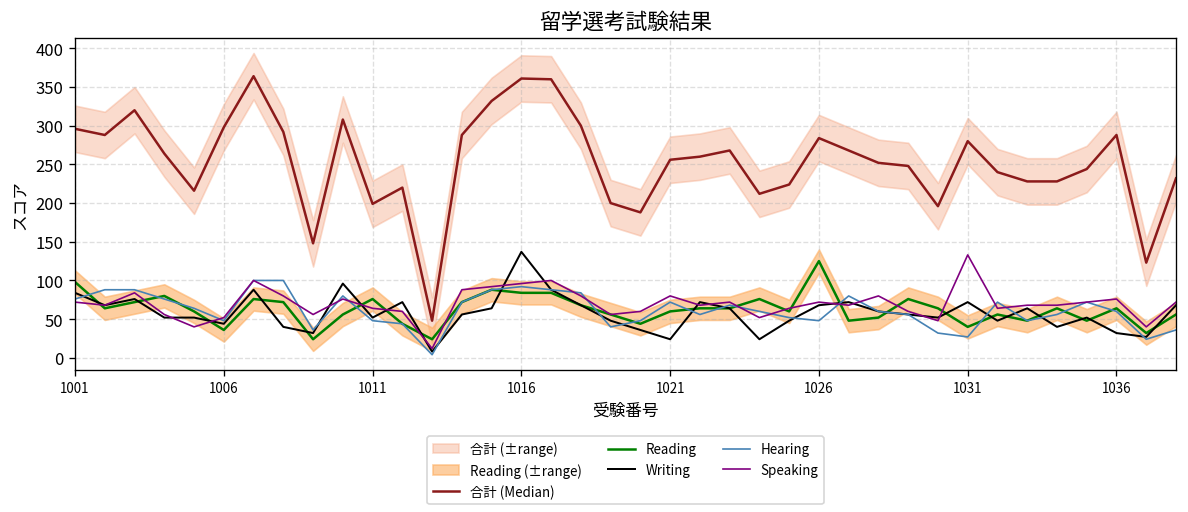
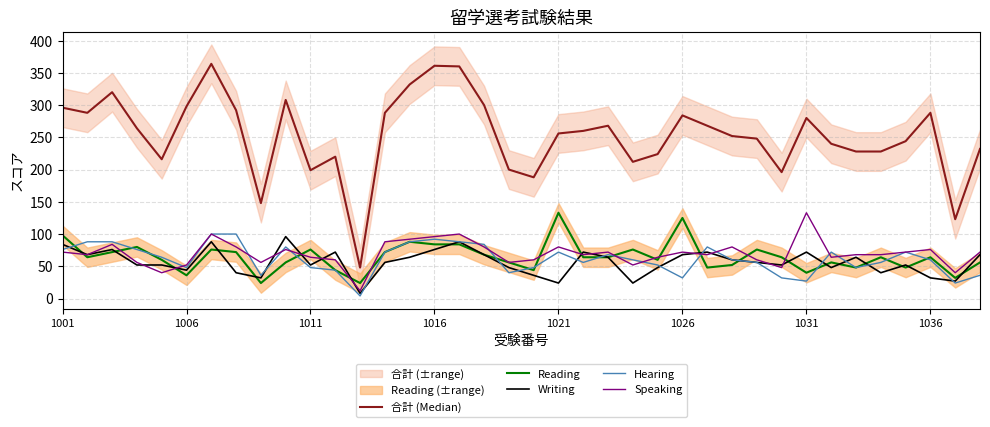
  {
    "合計 (Median)": {
      "1001": 300,
      "1006": 300,
      "1011": 200,
      "1016": 360,
      "1021": 260,
      "1026": 280,
      "1031": 280,
      "1036": 290
    },
    "Reading": {
      "1001": 100,
      "1006": 40,
      "1011": 80,
      "1016": 80,
-     "1021": 60,
+     "1021": 130,
      "1026": 130,
      "1031": 40,
      "1036": 60
    },
    "Writing": {
      "1001": 80,
      "1006": 40,
      "1011": 50,
-     "1016": 140,
+     "1016": 80,
      "1021": 20,
      "1026": 70,
      "1031": 70,
      "1036": 30
    },
    "Hearing": {
      "1001": 80,
      "1011": 50,
      "1016": 90,
-     "1026": 50,
+     "1026": 30,
      "1031": 30,
      "1036": 60
    },
    "Speaking": {
      "1001": 70,
      "1011": 60,
      "1021": 80,
      "1026": 70,
      "1031": 130
    }
  }
